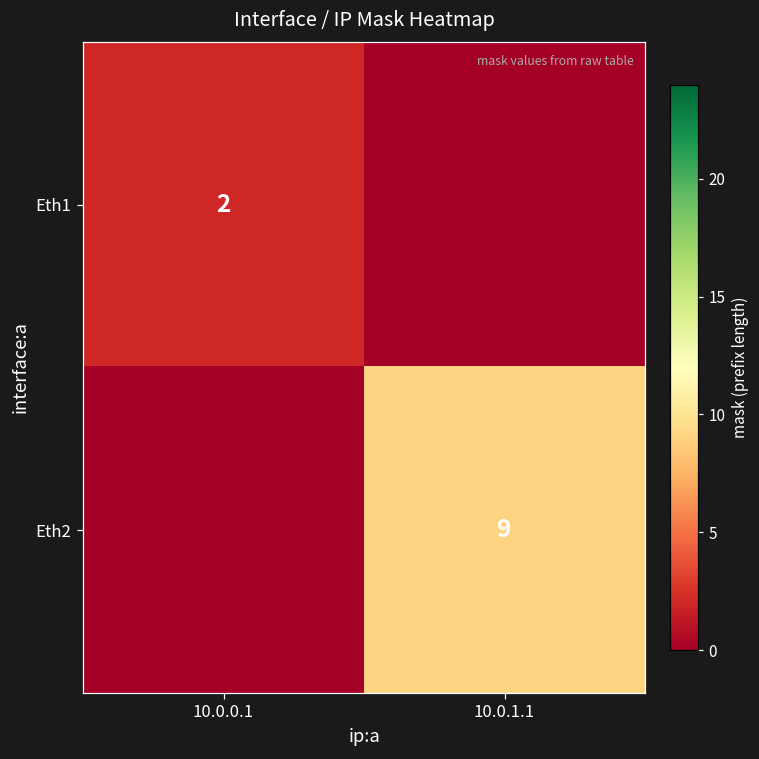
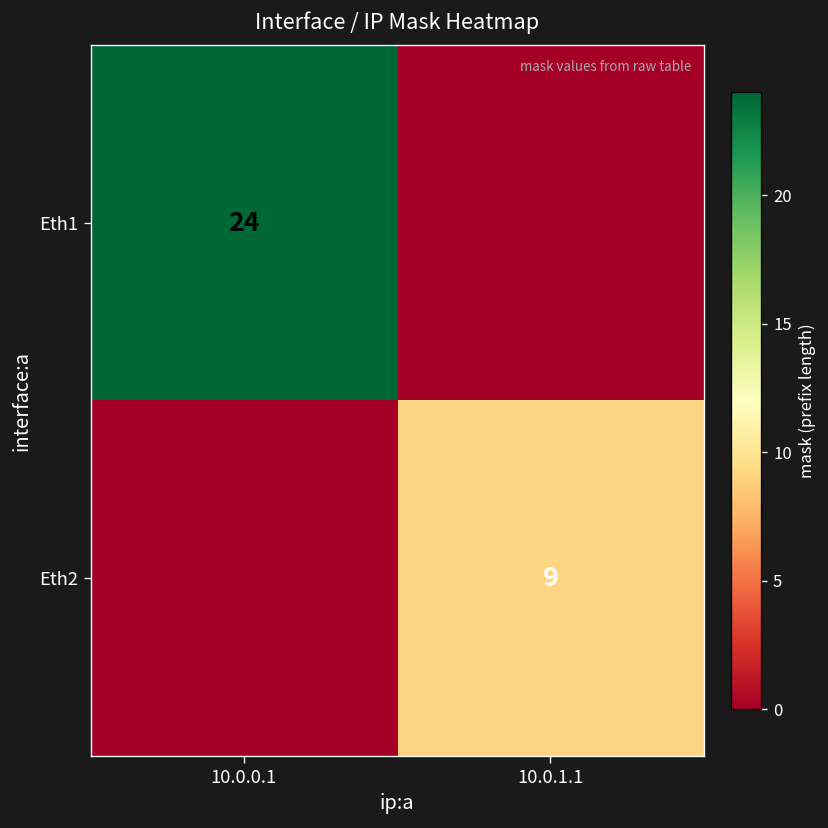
  {
    "Eth1": {
-     "10.0.0.1": 2
+     "10.0.0.1": 24
    },
    "Eth2": {
      "10.0.1.1": 9
    }
  }
